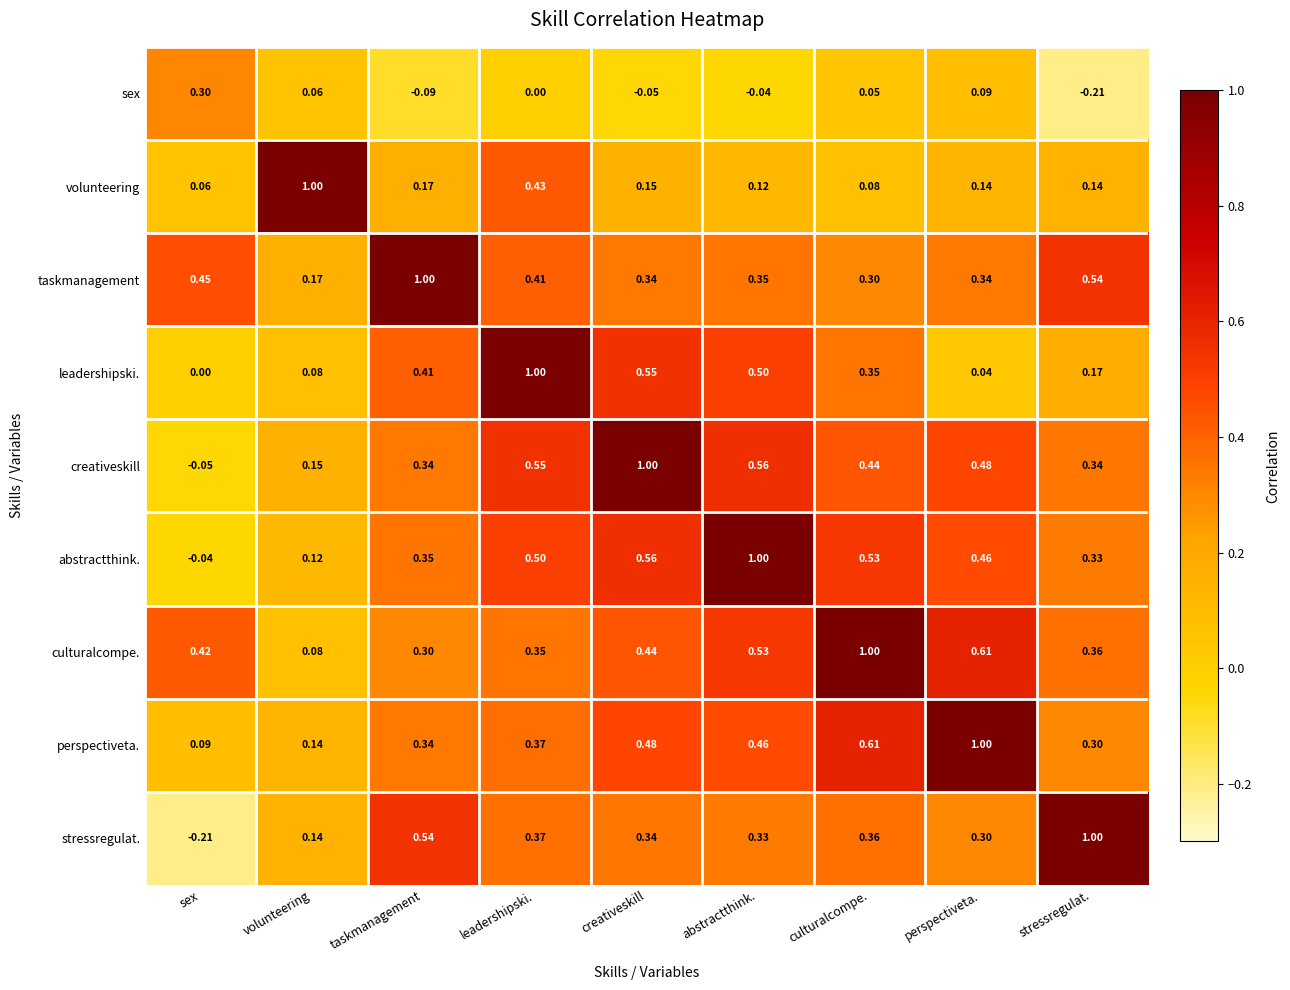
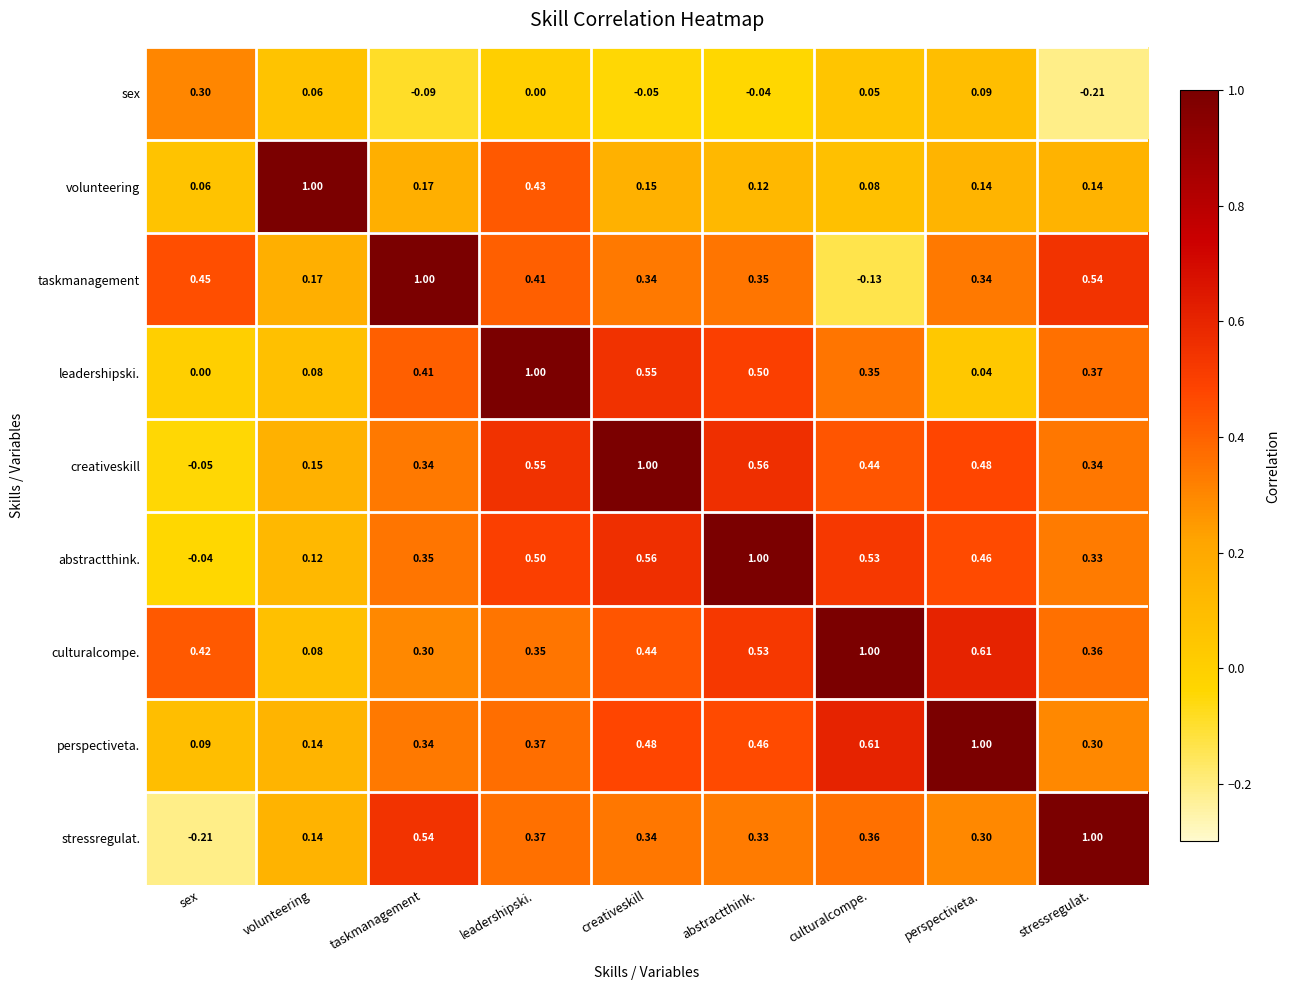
  {
    "sex": {
      "sex": 0.30,
      "volunteering": 0.06,
      "taskmanagement": -0.09,
      "leadershipski.": 0.00,
      "creativeskill": -0.05,
      "abstractthink.": -0.04,
      "culturalcompe.": 0.05,
      "perspectiveta.": 0.09,
      "stressregulat.": -0.21
    },
    "volunteering": {
      "sex": 0.06,
      "volunteering": 1.00,
      "taskmanagement": 0.17,
      "leadershipski.": 0.43,
      "creativeskill": 0.15,
      "abstractthink.": 0.12,
      "culturalcompe.": 0.08,
      "perspectiveta.": 0.14,
      "stressregulat.": 0.14
    },
    "taskmanagement": {
      "sex": 0.45,
      "volunteering": 0.17,
      "taskmanagement": 1.00,
      "leadershipski.": 0.41,
      "creativeskill": 0.34,
      "abstractthink.": 0.35,
-     "culturalcompe.": 0.30,
+     "culturalcompe.": -0.13,
      "perspectiveta.": 0.34,
      "stressregulat.": 0.54
    },
    "leadershipski.": {
      "sex": 0.00,
      "volunteering": 0.08,
      "taskmanagement": 0.41,
      "leadershipski.": 1.00,
      "creativeskill": 0.55,
      "abstractthink.": 0.50,
      "culturalcompe.": 0.35,
      "perspectiveta.": 0.04,
-     "stressregulat.": 0.17
+     "stressregulat.": 0.37
    },
    "creativeskill": {
      "sex": -0.05,
      "volunteering": 0.15,
      "taskmanagement": 0.34,
      "leadershipski.": 0.55,
      "creativeskill": 1.00,
      "abstractthink.": 0.56,
      "culturalcompe.": 0.44,
      "perspectiveta.": 0.48,
      "stressregulat.": 0.34
    },
    "abstractthink.": {
      "sex": -0.04,
      "volunteering": 0.12,
      "taskmanagement": 0.35,
      "leadershipski.": 0.50,
      "creativeskill": 0.56,
      "abstractthink.": 1.00,
      "culturalcompe.": 0.53,
      "perspectiveta.": 0.46,
      "stressregulat.": 0.33
    },
    "culturalcompe.": {
      "sex": 0.42,
      "volunteering": 0.08,
      "taskmanagement": 0.30,
      "leadershipski.": 0.35,
      "creativeskill": 0.44,
      "abstractthink.": 0.53,
      "culturalcompe.": 1.00,
      "perspectiveta.": 0.61,
      "stressregulat.": 0.36
    },
    "perspectiveta.": {
      "sex": 0.09,
      "volunteering": 0.14,
      "taskmanagement": 0.34,
      "leadershipski.": 0.37,
      "creativeskill": 0.48,
      "abstractthink.": 0.46,
      "culturalcompe.": 0.61,
      "perspectiveta.": 1.00,
      "stressregulat.": 0.30
    },
    "stressregulat.": {
      "sex": -0.21,
      "volunteering": 0.14,
      "taskmanagement": 0.54,
      "leadershipski.": 0.37,
      "creativeskill": 0.34,
      "abstractthink.": 0.33,
      "culturalcompe.": 0.36,
      "perspectiveta.": 0.30,
      "stressregulat.": 1.00
    }
  }
